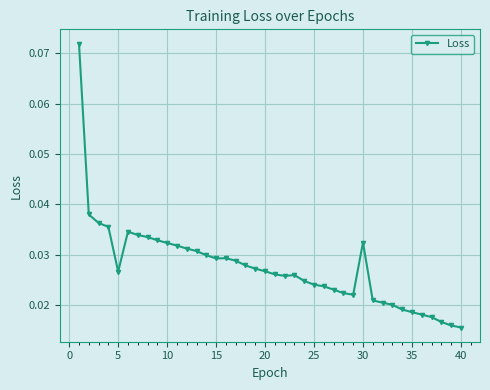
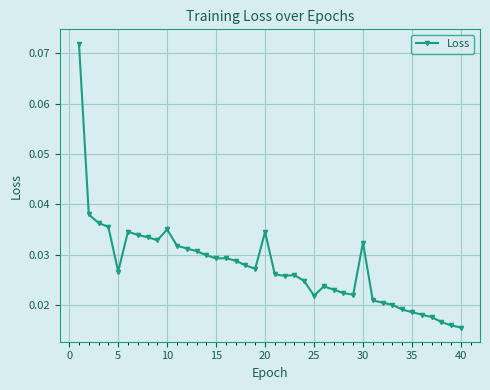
  {
    "5": 0.027,
-   "10": 0.032,
+   "10": 0.035,
    "15": 0.029,
-   "20": 0.027,
-   "25": 0.024,
+   "20": 0.035,
+   "25": 0.022,
    "30": 0.032,
    "35": 0.019,
    "40": 0.016
  }
